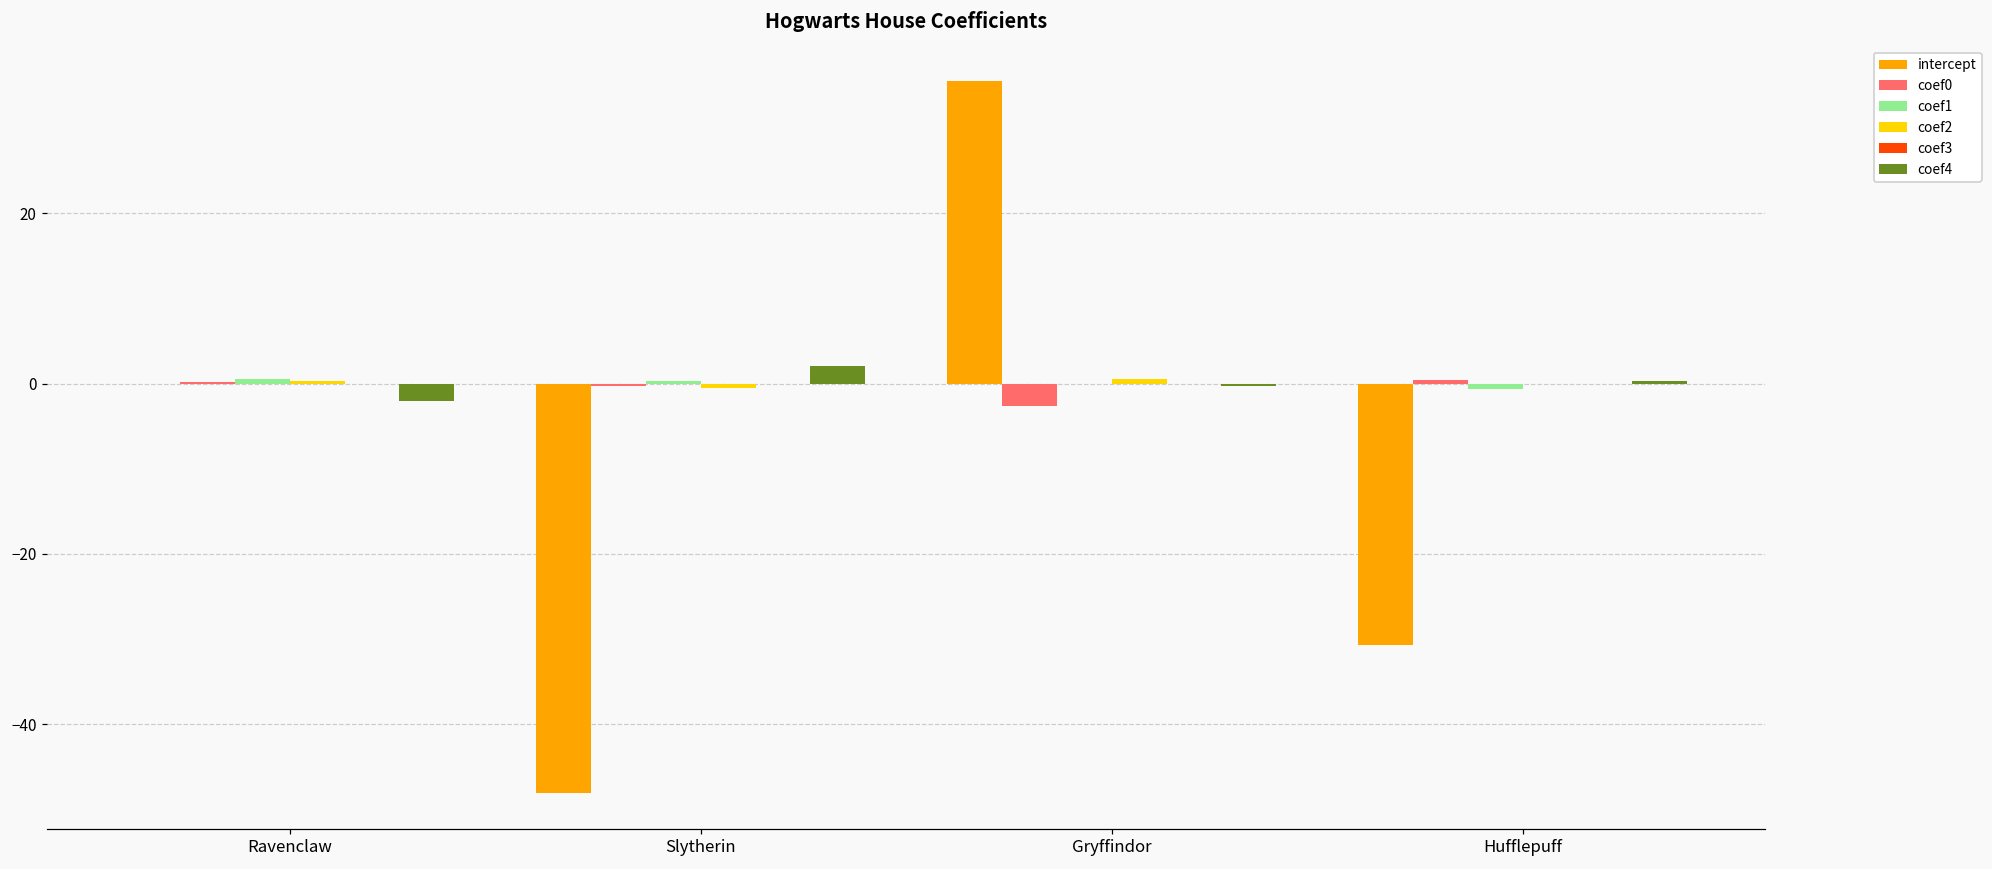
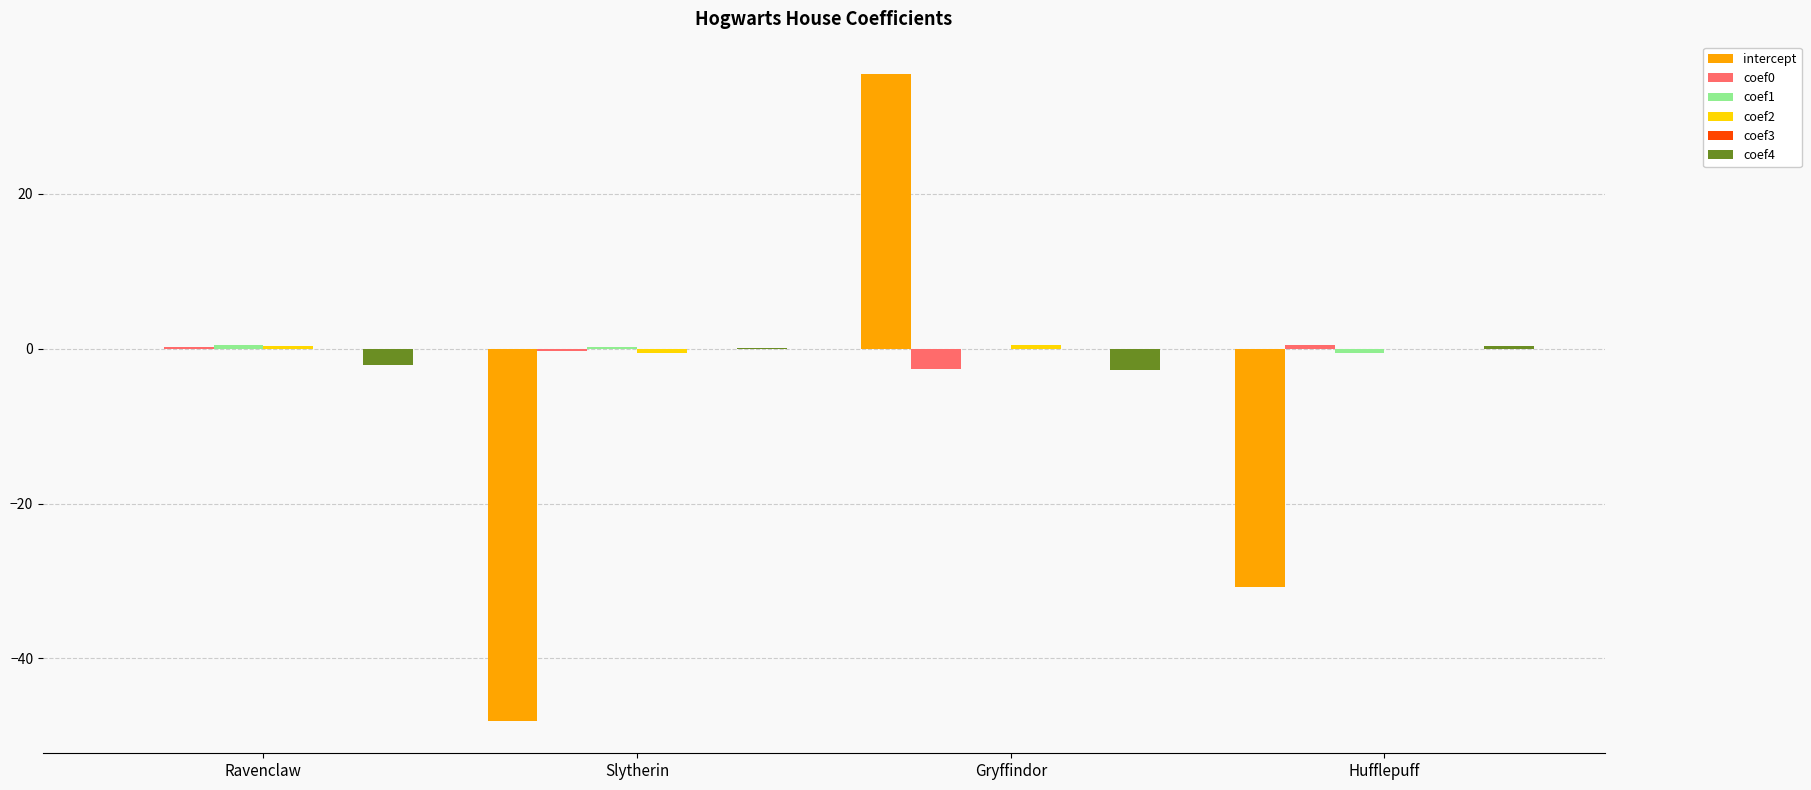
  {
    "coef0": {
      "Gryffindor": -3,
      "Hufflepuff": 0
    },
    "coef1": {
      "Ravenclaw": 1,
      "Hufflepuff": -1
    },
    "coef4": {
      "Ravenclaw": -2,
-     "Slytherin": 2,
-     "Gryffindor": 0
+     "Slytherin": 0,
+     "Gryffindor": -3
    }
  }
